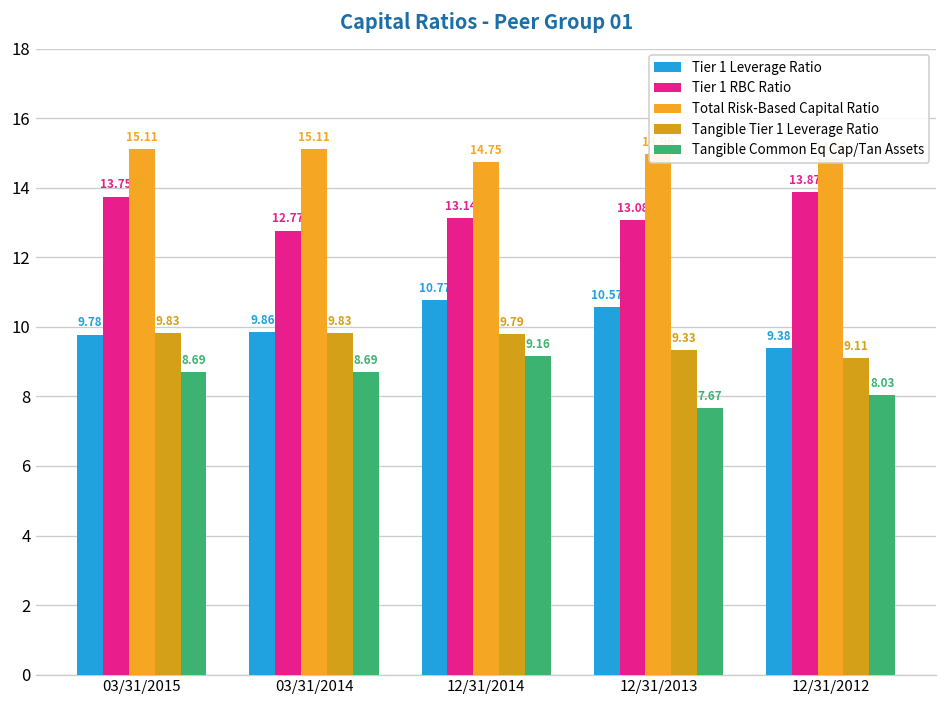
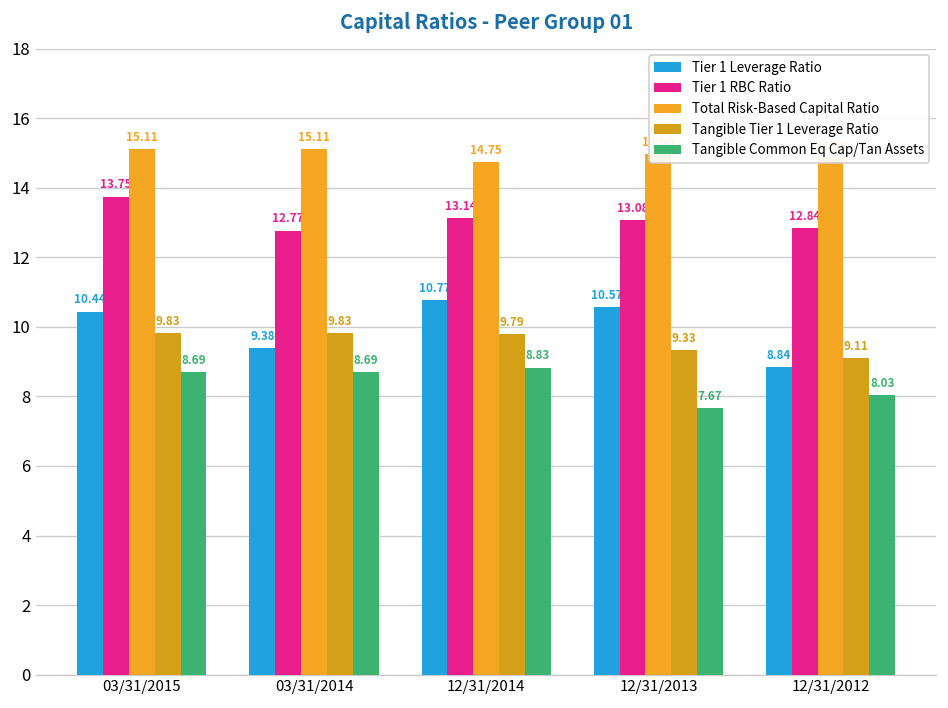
  {
    "Tier 1 Leverage Ratio": {
-     "03/31/2015": 9.78,
-     "03/31/2014": 9.86,
+     "03/31/2015": 10.44,
+     "03/31/2014": 9.38,
      "12/31/2014": 10.77,
      "12/31/2013": 10.57,
-     "12/31/2012": 9.38
+     "12/31/2012": 8.84
    },
    "Tier 1 RBC Ratio": {
      "03/31/2015": 13.75,
      "03/31/2014": 12.77,
      "12/31/2014": 13.14,
      "12/31/2013": 13.08,
-     "12/31/2012": 13.87
+     "12/31/2012": 12.84
    },
    "Tangible Common Eq Cap/Tan Assets": {
      "03/31/2015": 8.69,
      "03/31/2014": 8.69,
-     "12/31/2014": 9.16,
+     "12/31/2014": 8.83,
      "12/31/2013": 7.67,
      "12/31/2012": 8.03
    }
  }
